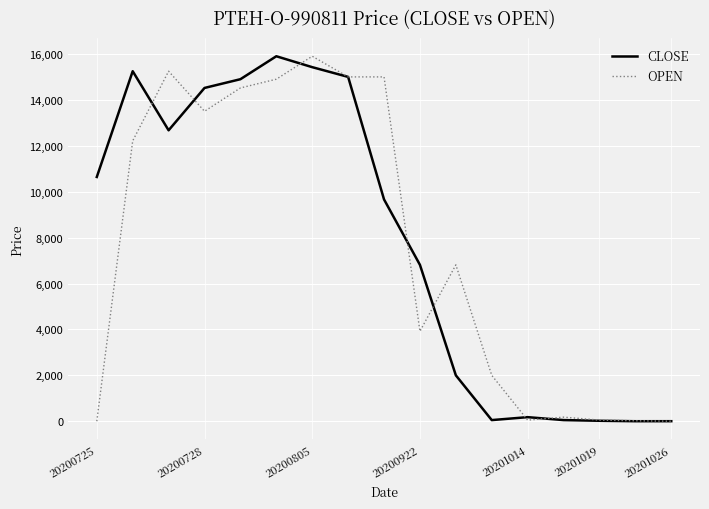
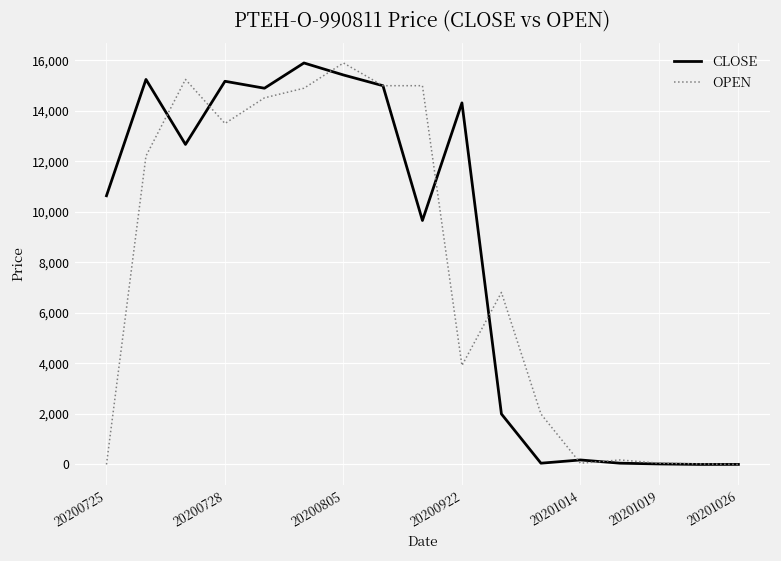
  {
    "CLOSE": {
      "20200725": "10,600",
-     "20200728": "14,500",
+     "20200728": "15,200",
      "20200805": "15,400",
-     "20200922": "6,800",
+     "20200922": "14,300",
      "20201014": "200"
    },
    "OPEN": {
      "20200725": "0",
      "20200728": "13,500",
      "20200805": "15,900",
      "20200922": "3,900",
      "20201014": "100"
    }
  }
